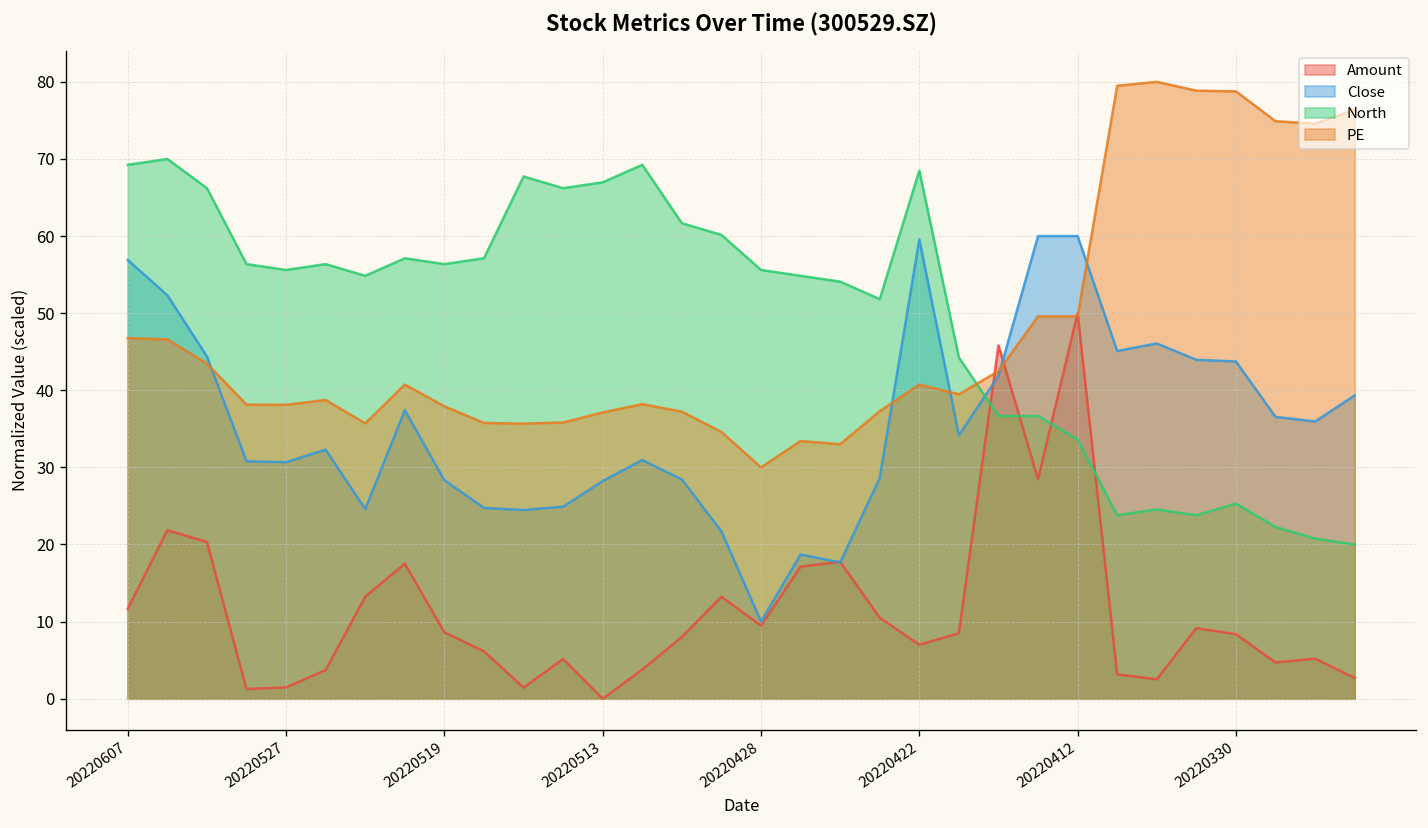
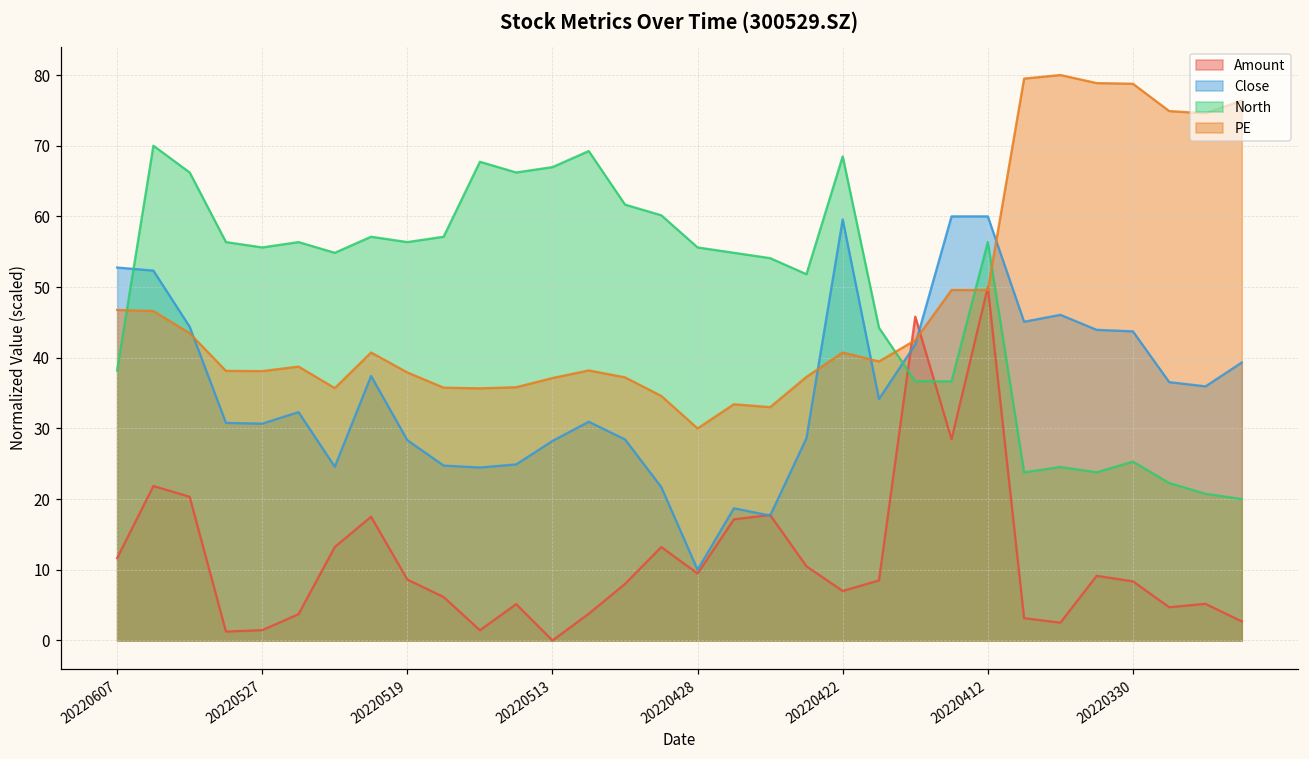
  {
    "Close": {
-     "20220607": 57,
+     "20220607": 53,
      "20220527": 31,
      "20220519": 28,
      "20220513": 28,
      "20220428": 10,
      "20220422": 60,
      "20220412": 60,
      "20220330": 44
    },
    "North": {
-     "20220607": 69,
+     "20220607": 38,
      "20220527": 56,
      "20220519": 56,
      "20220513": 67,
      "20220428": 56,
      "20220422": 68,
-     "20220412": 34,
+     "20220412": 56,
      "20220330": 25
    }
  }
